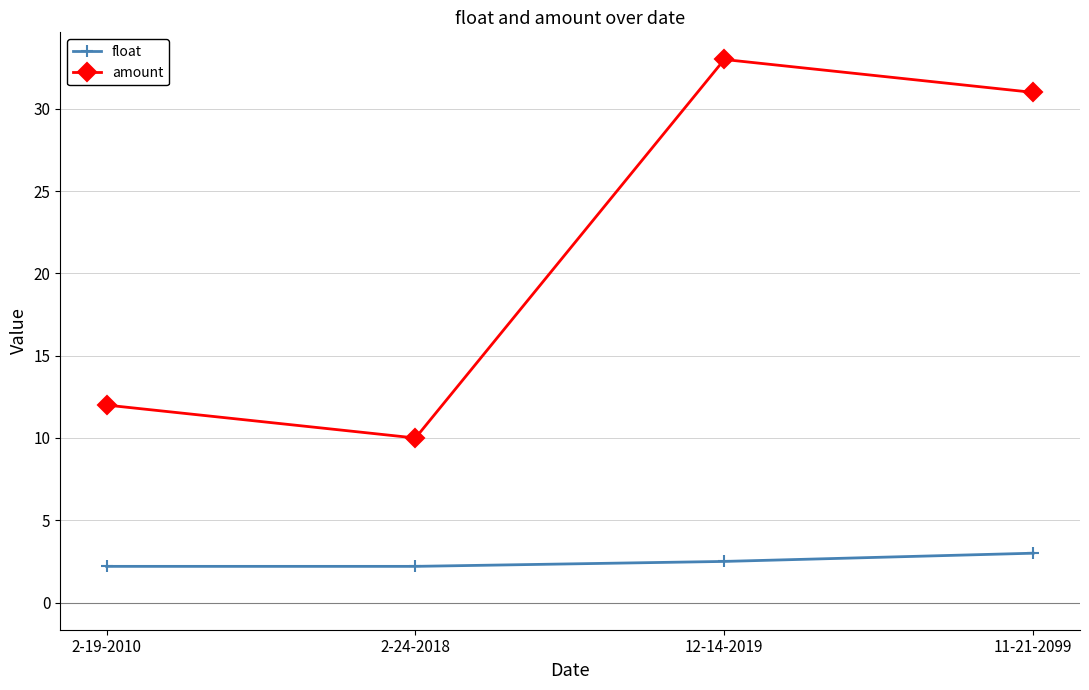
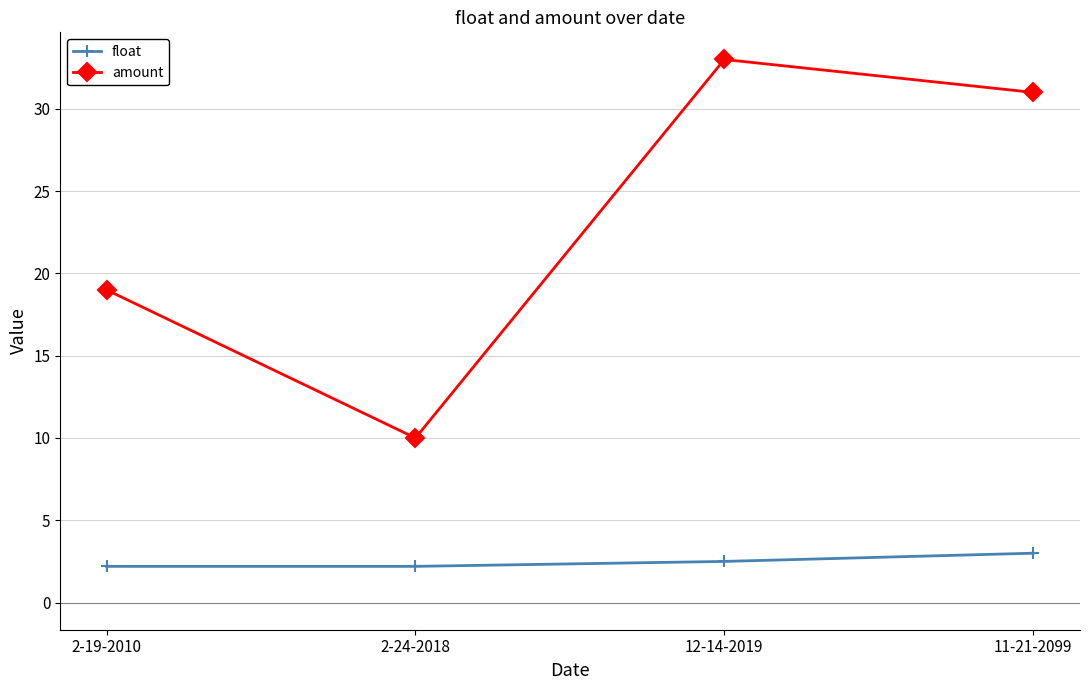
  {
    "float": {
      "2-19-2010": 2.2,
      "2-24-2018": 2.2,
      "12-14-2019": 2.5,
      "11-21-2099": 3
    },
    "amount": {
-     "2-19-2010": 12,
+     "2-19-2010": 19,
      "2-24-2018": 10,
      "12-14-2019": 33,
      "11-21-2099": 31
    }
  }
